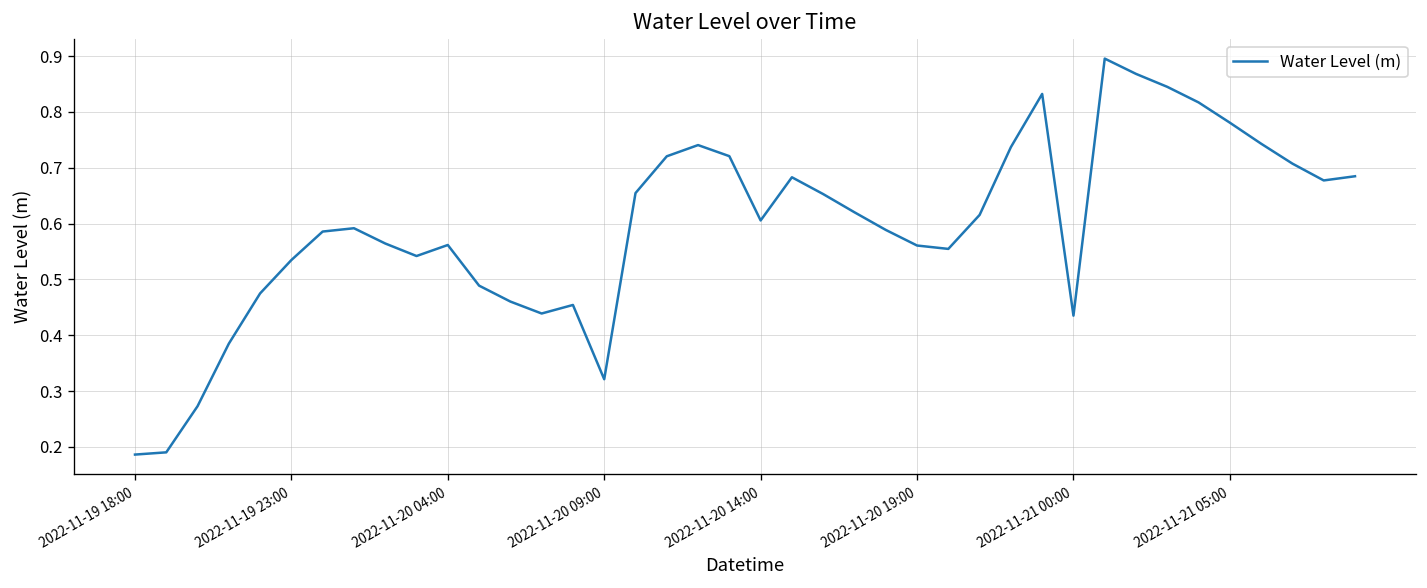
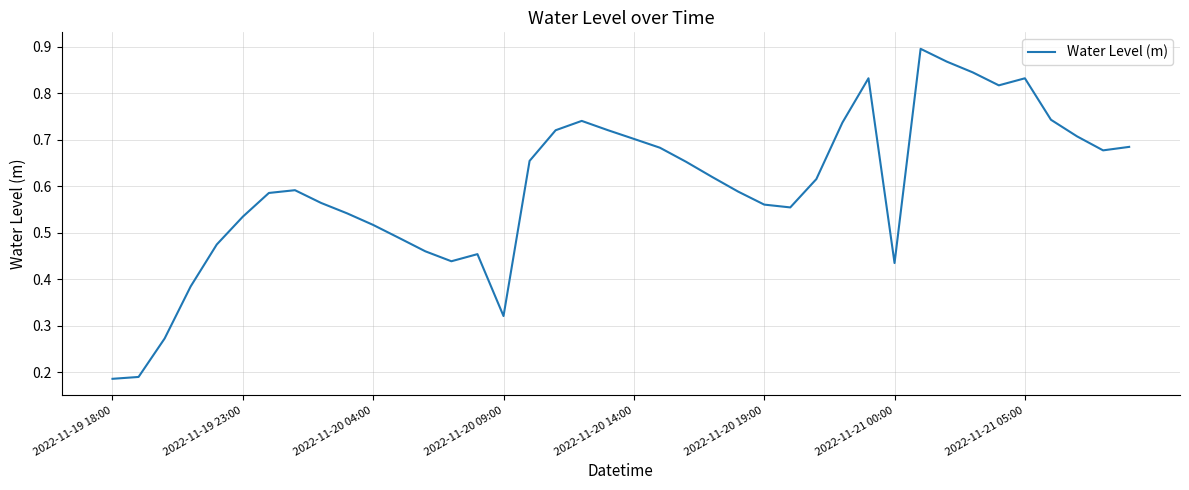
  {
    "2022-11-19 18:00": 0.19,
    "2022-11-19 23:00": 0.53,
-   "2022-11-20 04:00": 0.56,
+   "2022-11-20 04:00": 0.52,
    "2022-11-20 09:00": 0.32,
-   "2022-11-20 14:00": 0.61,
+   "2022-11-20 14:00": 0.70,
    "2022-11-20 19:00": 0.56,
    "2022-11-21 00:00": 0.44,
-   "2022-11-21 05:00": 0.78
+   "2022-11-21 05:00": 0.83
  }
